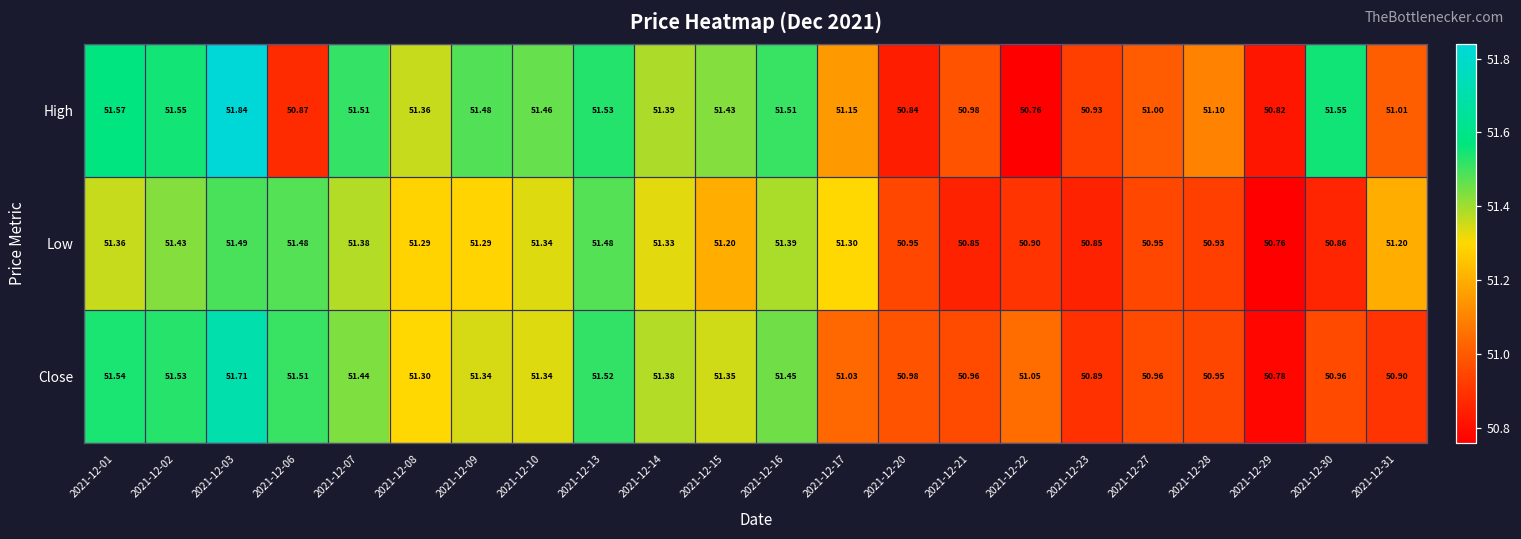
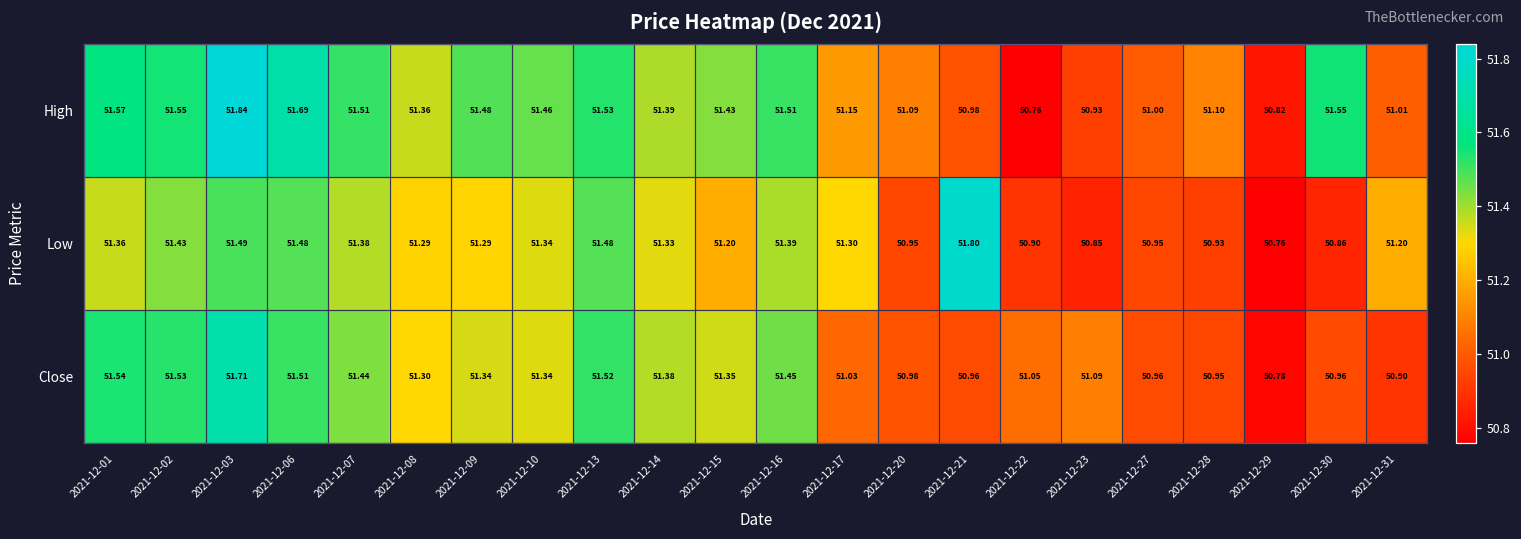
  {
    "High": {
      "2021-12-01": 51.57,
      "2021-12-02": 51.55,
      "2021-12-03": 51.84,
-     "2021-12-06": 50.87,
+     "2021-12-06": 51.69,
      "2021-12-07": 51.51,
      "2021-12-08": 51.36,
      "2021-12-09": 51.48,
      "2021-12-10": 51.46,
      "2021-12-13": 51.53,
      "2021-12-14": 51.39,
      "2021-12-15": 51.43,
      "2021-12-16": 51.51,
      "2021-12-17": 51.15,
-     "2021-12-20": 50.84,
+     "2021-12-20": 51.09,
      "2021-12-21": 50.98,
      "2021-12-22": 50.76,
      "2021-12-23": 50.93,
      "2021-12-27": 51.00,
      "2021-12-28": 51.10,
      "2021-12-29": 50.82,
      "2021-12-30": 51.55,
      "2021-12-31": 51.01
    },
    "Low": {
      "2021-12-01": 51.36,
      "2021-12-02": 51.43,
      "2021-12-03": 51.49,
      "2021-12-06": 51.48,
      "2021-12-07": 51.38,
      "2021-12-08": 51.29,
      "2021-12-09": 51.29,
      "2021-12-10": 51.34,
      "2021-12-13": 51.48,
      "2021-12-14": 51.33,
      "2021-12-15": 51.20,
      "2021-12-16": 51.39,
      "2021-12-17": 51.30,
      "2021-12-20": 50.95,
-     "2021-12-21": 50.85,
+     "2021-12-21": 51.80,
      "2021-12-22": 50.90,
      "2021-12-23": 50.85,
      "2021-12-27": 50.95,
      "2021-12-28": 50.93,
      "2021-12-29": 50.76,
      "2021-12-30": 50.86,
      "2021-12-31": 51.20
    },
    "Close": {
      "2021-12-01": 51.54,
      "2021-12-02": 51.53,
      "2021-12-03": 51.71,
      "2021-12-06": 51.51,
      "2021-12-07": 51.44,
      "2021-12-08": 51.30,
      "2021-12-09": 51.34,
      "2021-12-10": 51.34,
      "2021-12-13": 51.52,
      "2021-12-14": 51.38,
      "2021-12-15": 51.35,
      "2021-12-16": 51.45,
      "2021-12-17": 51.03,
      "2021-12-20": 50.98,
      "2021-12-21": 50.96,
      "2021-12-22": 51.05,
-     "2021-12-23": 50.89,
+     "2021-12-23": 51.09,
      "2021-12-27": 50.96,
      "2021-12-28": 50.95,
      "2021-12-29": 50.78,
      "2021-12-30": 50.96,
      "2021-12-31": 50.90
    }
  }
